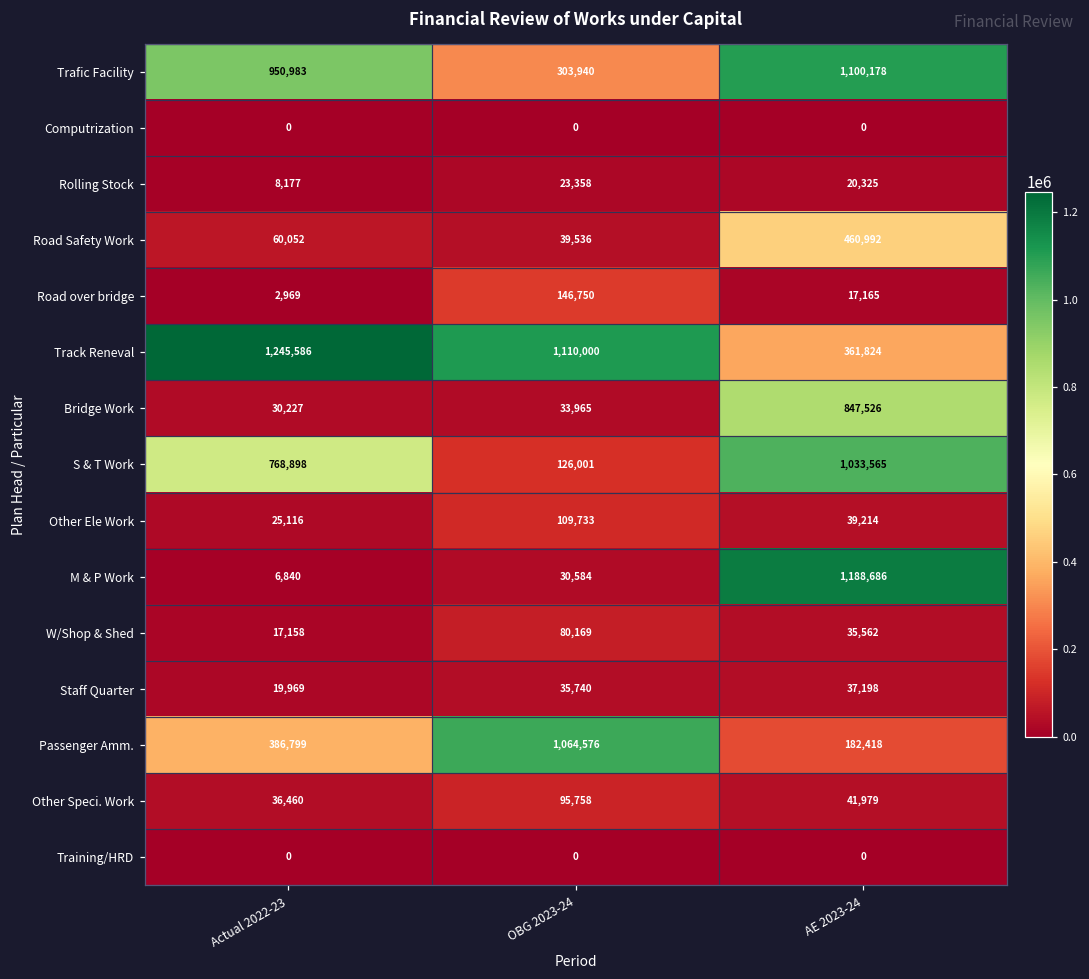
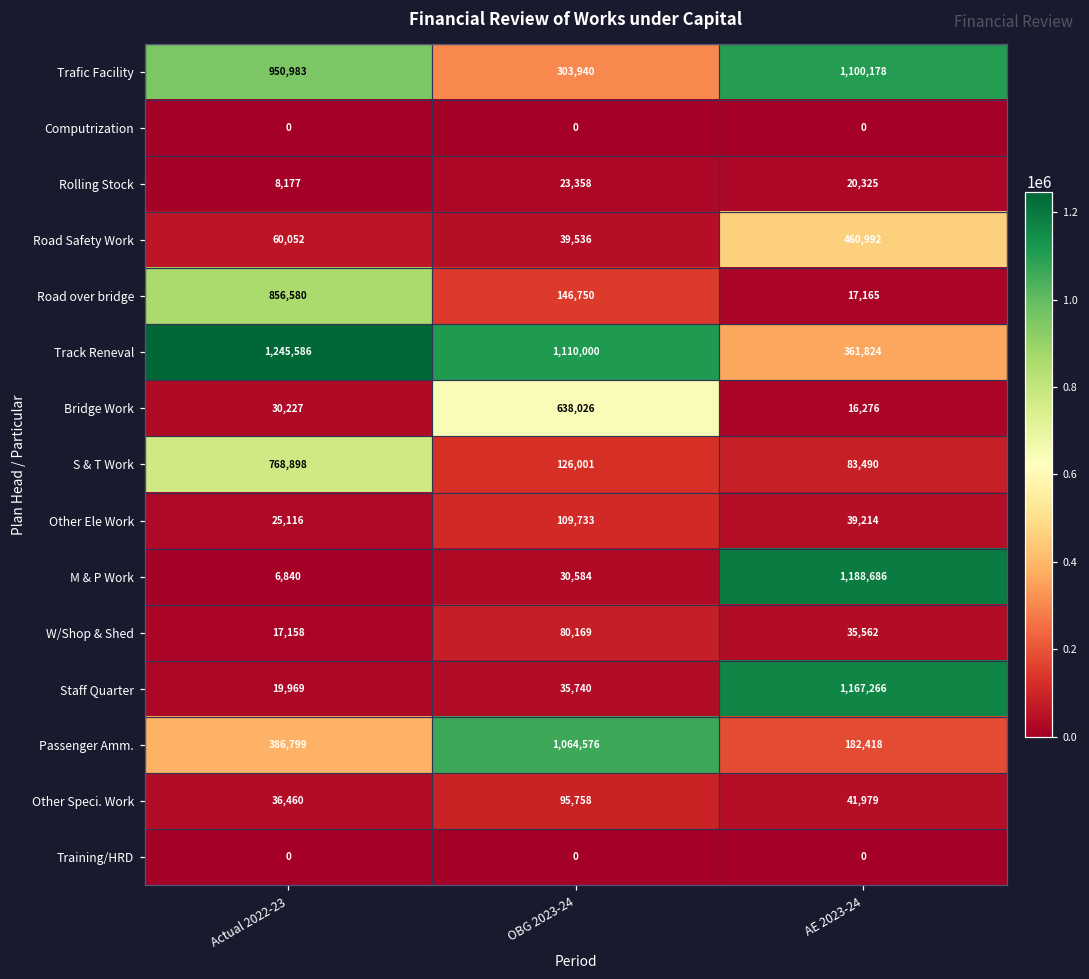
  {
    "Trafic Facility": {
      "Actual 2022-23": "950,983",
      "OBG 2023-24": "303,940",
      "AE 2023-24": "1,100,178"
    },
    "Computrization": {
      "Actual 2022-23": "0",
      "OBG 2023-24": "0",
      "AE 2023-24": "0"
    },
    "Rolling Stock": {
      "Actual 2022-23": "8,177",
      "OBG 2023-24": "23,358",
      "AE 2023-24": "20,325"
    },
    "Road Safety Work": {
      "Actual 2022-23": "60,052",
      "OBG 2023-24": "39,536",
      "AE 2023-24": "460,992"
    },
    "Road over bridge": {
-     "Actual 2022-23": "2,969",
+     "Actual 2022-23": "856,580",
      "OBG 2023-24": "146,750",
      "AE 2023-24": "17,165"
    },
    "Track Reneval": {
      "Actual 2022-23": "1,245,586",
      "OBG 2023-24": "1,110,000",
      "AE 2023-24": "361,824"
    },
    "Bridge Work": {
      "Actual 2022-23": "30,227",
-     "OBG 2023-24": "33,965",
-     "AE 2023-24": "847,526"
+     "OBG 2023-24": "638,026",
+     "AE 2023-24": "16,276"
    },
    "S & T Work": {
      "Actual 2022-23": "768,898",
      "OBG 2023-24": "126,001",
-     "AE 2023-24": "1,033,565"
+     "AE 2023-24": "83,490"
    },
    "Other Ele Work": {
      "Actual 2022-23": "25,116",
      "OBG 2023-24": "109,733",
      "AE 2023-24": "39,214"
    },
    "M & P Work": {
      "Actual 2022-23": "6,840",
      "OBG 2023-24": "30,584",
      "AE 2023-24": "1,188,686"
    },
    "W/Shop & Shed": {
      "Actual 2022-23": "17,158",
      "OBG 2023-24": "80,169",
      "AE 2023-24": "35,562"
    },
    "Staff Quarter": {
      "Actual 2022-23": "19,969",
      "OBG 2023-24": "35,740",
-     "AE 2023-24": "37,198"
+     "AE 2023-24": "1,167,266"
    },
    "Passenger Amm.": {
      "Actual 2022-23": "386,799",
      "OBG 2023-24": "1,064,576",
      "AE 2023-24": "182,418"
    },
    "Other Speci. Work": {
      "Actual 2022-23": "36,460",
      "OBG 2023-24": "95,758",
      "AE 2023-24": "41,979"
    },
    "Training/HRD": {
      "Actual 2022-23": "0",
      "OBG 2023-24": "0",
      "AE 2023-24": "0"
    }
  }
